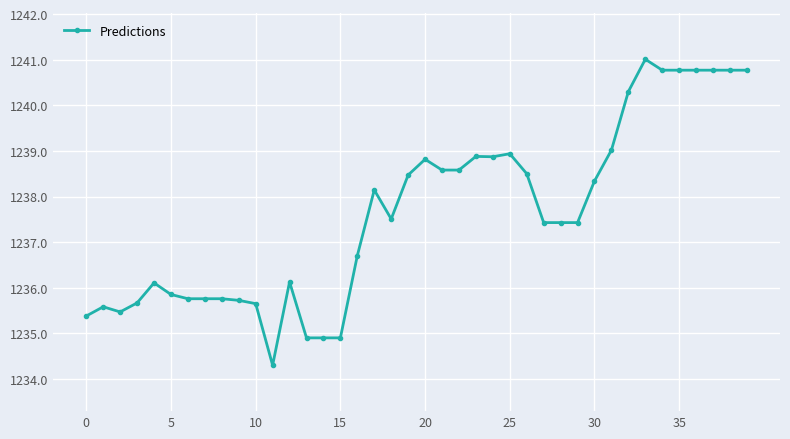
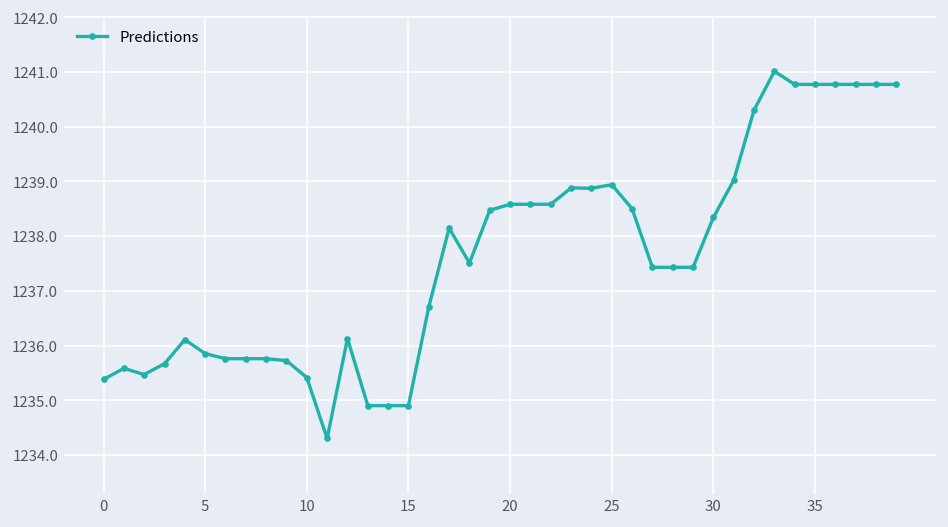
  {
    "0": 1235.4,
    "5": 1235.9,
-   "10": 1235.7,
+   "10": 1235.4,
    "15": 1234.9,
-   "20": 1238.8,
+   "20": 1238.6,
    "25": 1238.9,
    "30": 1238.3,
    "35": 1240.8
  }
